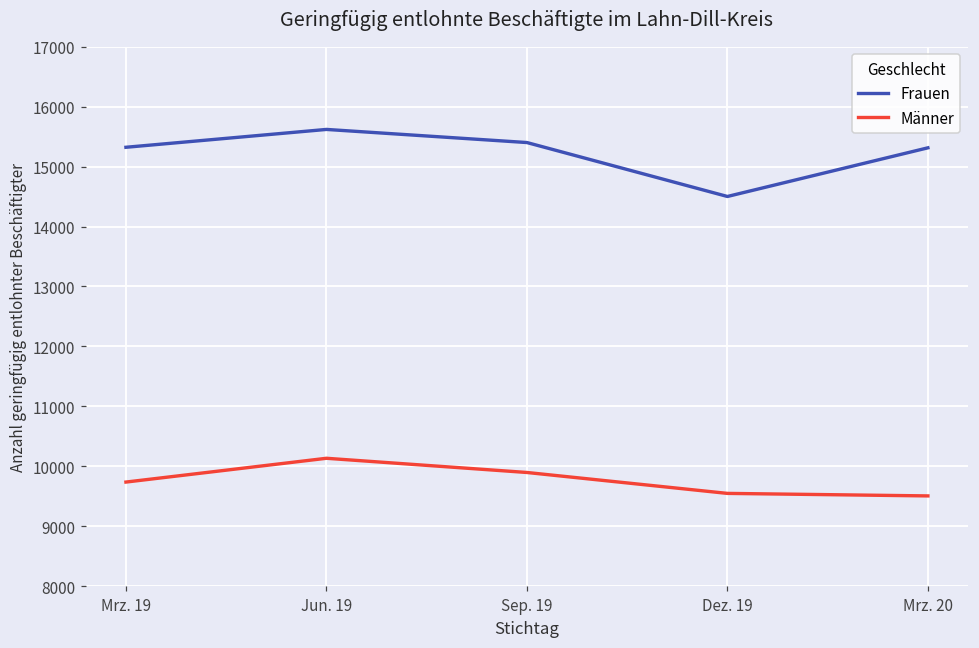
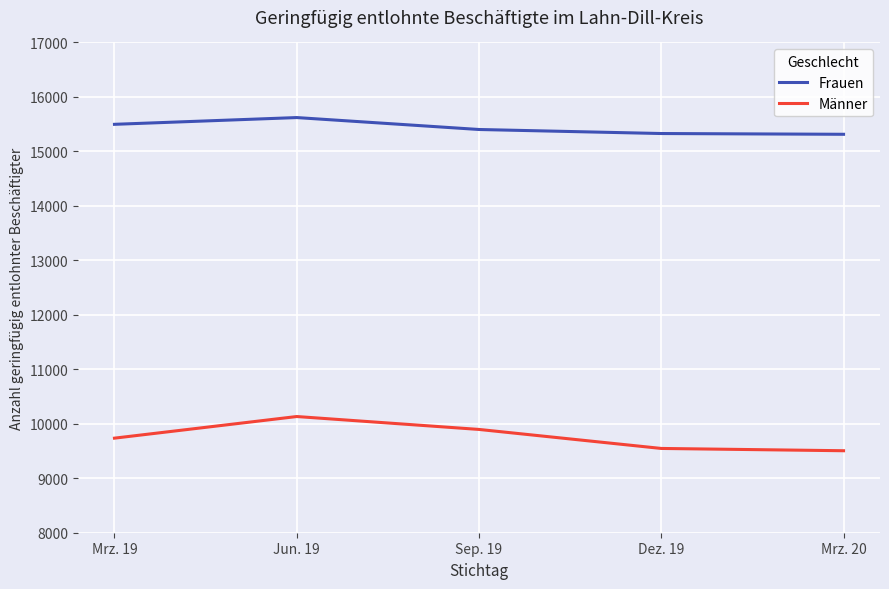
  {
    "Frauen": {
-     "Mrz. 19": 15300,
+     "Mrz. 19": 15500,
      "Jun. 19": 15600,
      "Sep. 19": 15400,
-     "Dez. 19": 14500,
+     "Dez. 19": 15300,
      "Mrz. 20": 15300
    },
    "Männer": {
      "Mrz. 19": 9700,
      "Jun. 19": 10100,
      "Sep. 19": 9900,
      "Dez. 19": 9500,
      "Mrz. 20": 9500
    }
  }
